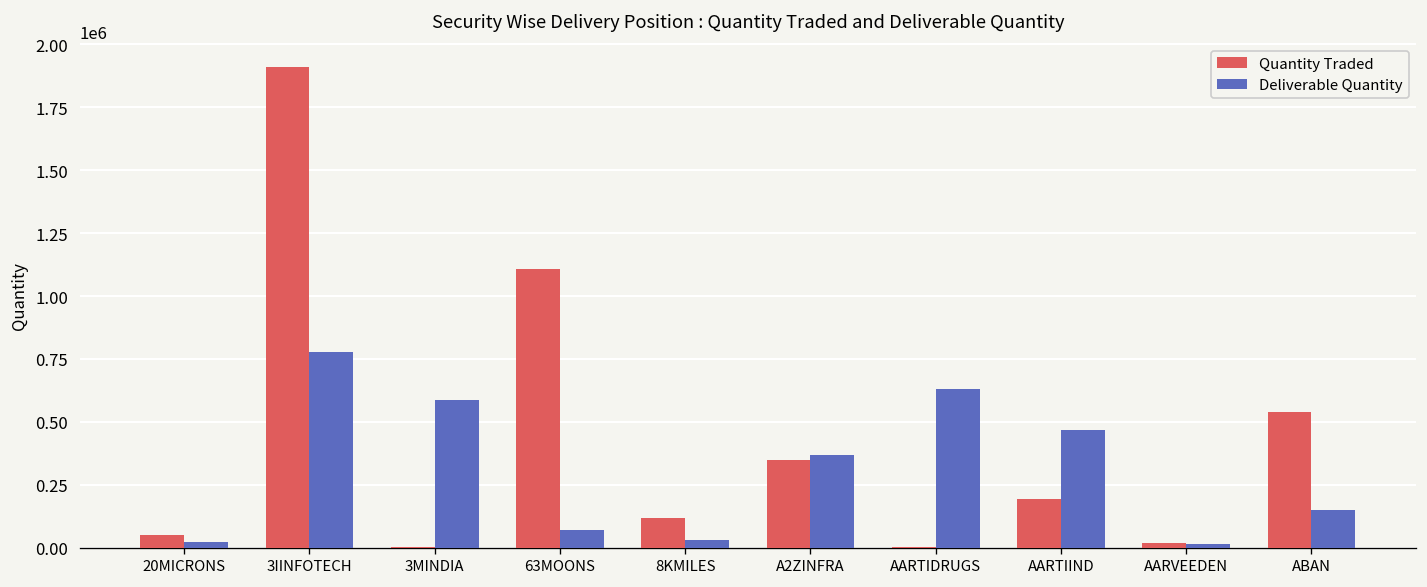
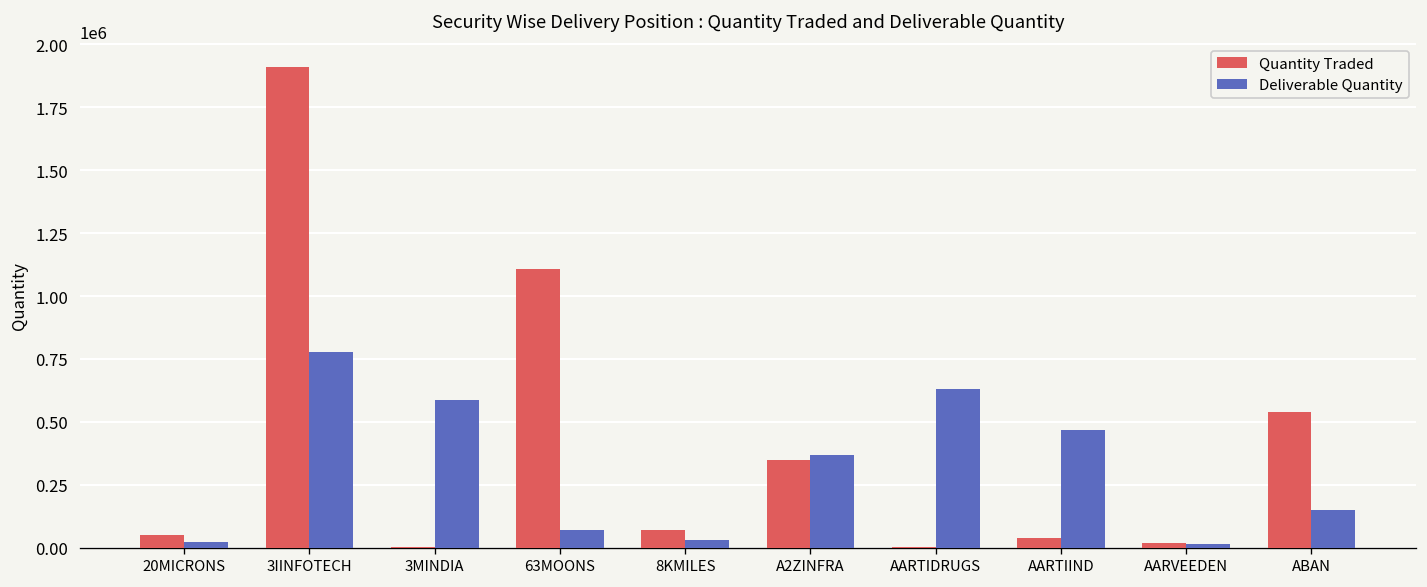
  {
    "Quantity Traded": {
      "20MICRONS": 50000,
      "3IINFOTECH": 1910000,
      "63MOONS": 1110000,
-     "8KMILES": 120000,
+     "8KMILES": 70000,
      "A2ZINFRA": 350000,
-     "AARTIIND": 190000,
+     "AARTIIND": 40000,
      "AARVEEDEN": 20000,
      "ABAN": 540000
    },
    "Deliverable Quantity": {
      "20MICRONS": 20000,
      "3IINFOTECH": 780000,
      "3MINDIA": 590000,
      "63MOONS": 70000,
      "8KMILES": 30000,
      "A2ZINFRA": 370000,
      "AARTIDRUGS": 630000,
      "AARTIIND": 470000,
      "AARVEEDEN": 20000,
      "ABAN": 150000
    }
  }
